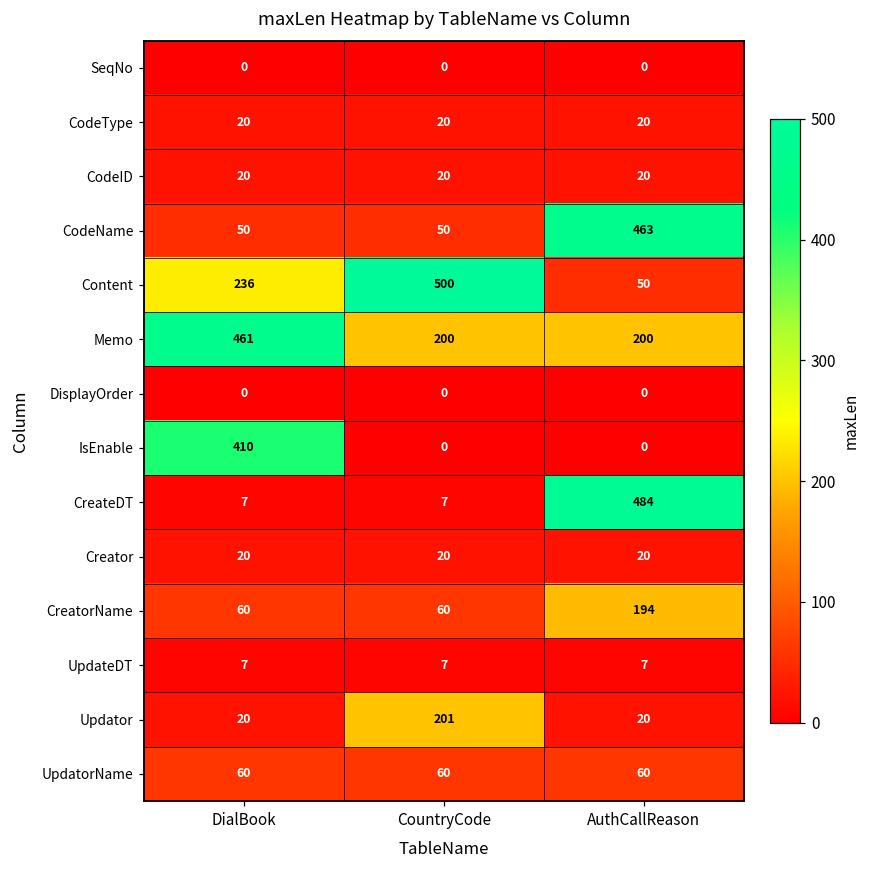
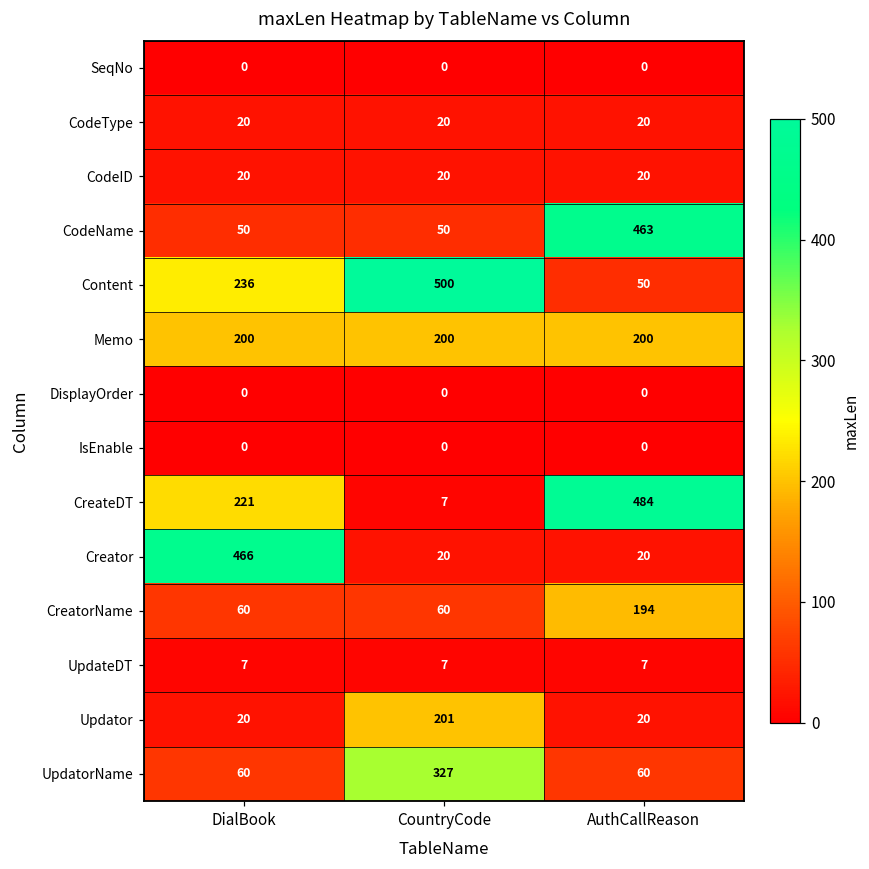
  {
    "SeqNo": {
      "DialBook": 0,
      "CountryCode": 0,
      "AuthCallReason": 0
    },
    "CodeType": {
      "DialBook": 20,
      "CountryCode": 20,
      "AuthCallReason": 20
    },
    "CodeID": {
      "DialBook": 20,
      "CountryCode": 20,
      "AuthCallReason": 20
    },
    "CodeName": {
      "DialBook": 50,
      "CountryCode": 50,
      "AuthCallReason": 463
    },
    "Content": {
      "DialBook": 236,
      "CountryCode": 500,
      "AuthCallReason": 50
    },
    "Memo": {
-     "DialBook": 461,
+     "DialBook": 200,
      "CountryCode": 200,
      "AuthCallReason": 200
    },
    "DisplayOrder": {
      "DialBook": 0,
      "CountryCode": 0,
      "AuthCallReason": 0
    },
    "IsEnable": {
-     "DialBook": 410,
+     "DialBook": 0,
      "CountryCode": 0,
      "AuthCallReason": 0
    },
    "CreateDT": {
-     "DialBook": 7,
+     "DialBook": 221,
      "CountryCode": 7,
      "AuthCallReason": 484
    },
    "Creator": {
-     "DialBook": 20,
+     "DialBook": 466,
      "CountryCode": 20,
      "AuthCallReason": 20
    },
    "CreatorName": {
      "DialBook": 60,
      "CountryCode": 60,
      "AuthCallReason": 194
    },
    "UpdateDT": {
      "DialBook": 7,
      "CountryCode": 7,
      "AuthCallReason": 7
    },
    "Updator": {
      "DialBook": 20,
      "CountryCode": 201,
      "AuthCallReason": 20
    },
    "UpdatorName": {
      "DialBook": 60,
-     "CountryCode": 60,
+     "CountryCode": 327,
      "AuthCallReason": 60
    }
  }
